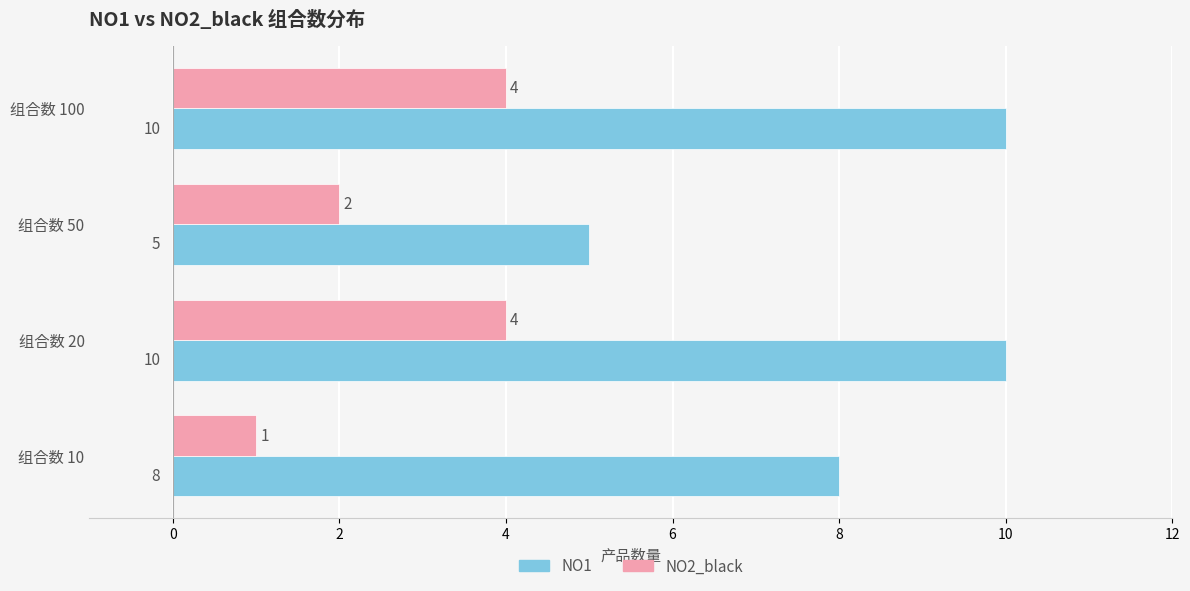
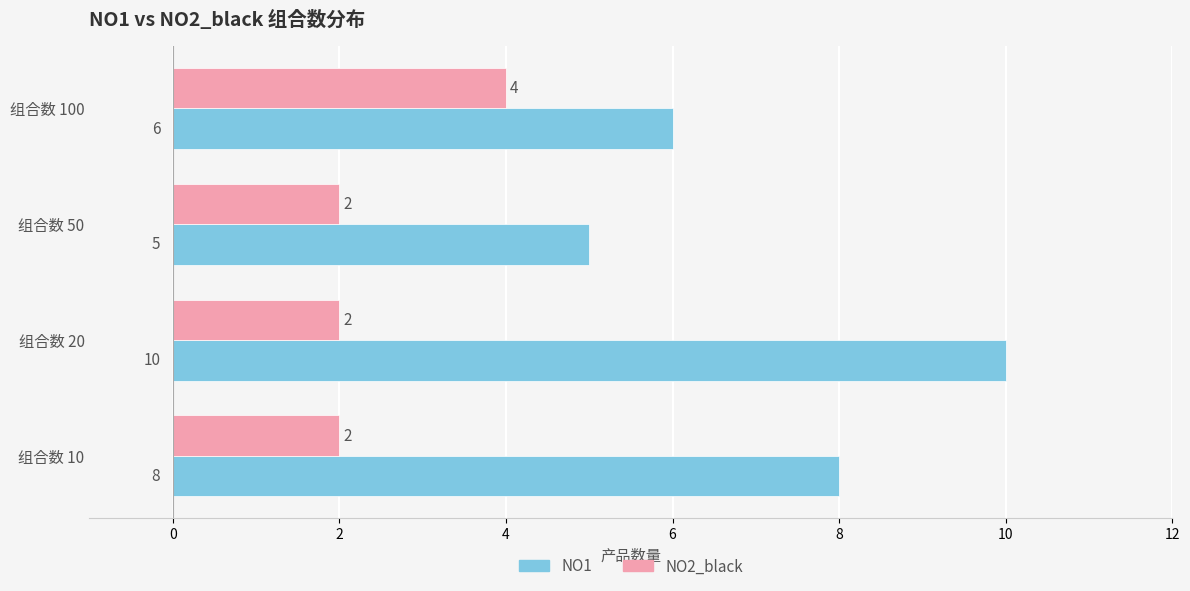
  {
    "NO1": {
-     "组合数 100": 10
+     "组合数 100": 6
    },
    "NO2_black": {
      "组合数 100": 4,
      "组合数 50": 2,
-     "组合数 20": 4,
-     "组合数 10": 1
+     "组合数 20": 2,
+     "组合数 10": 2
    }
  }
